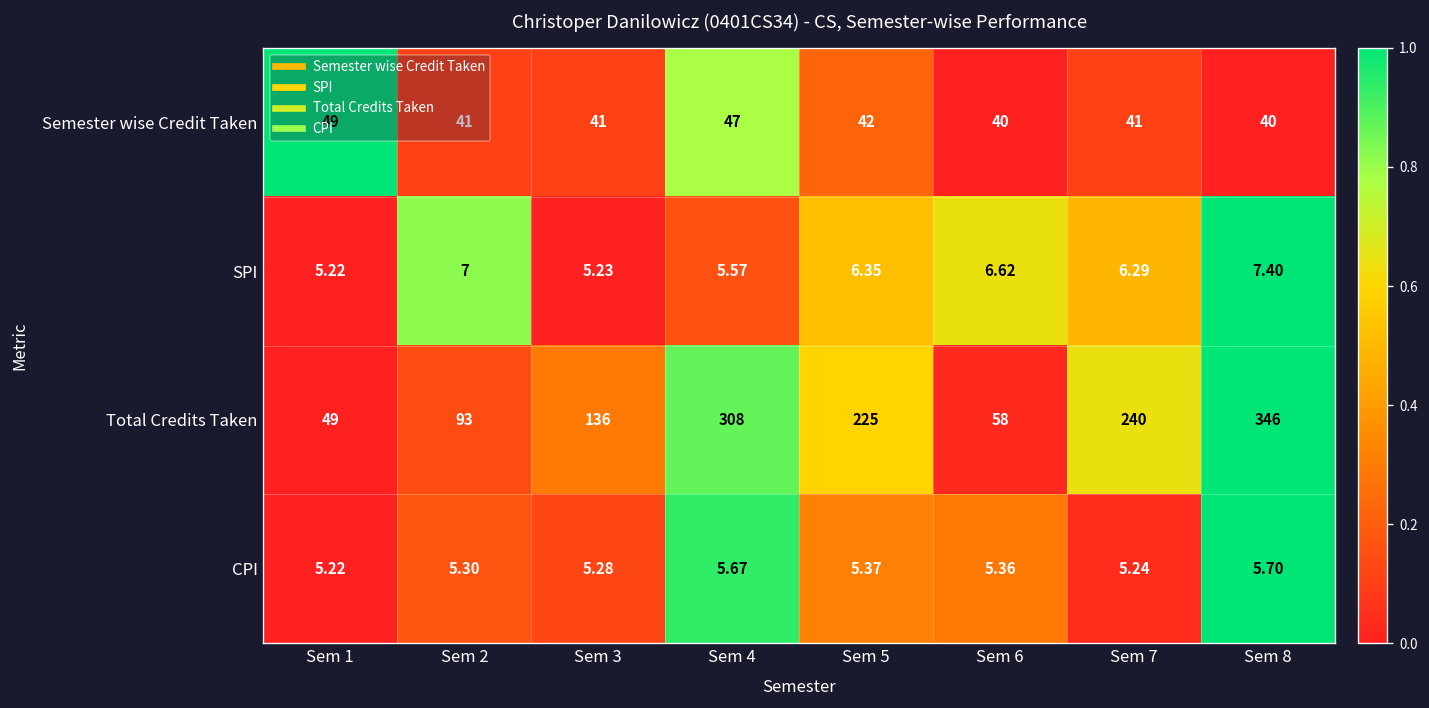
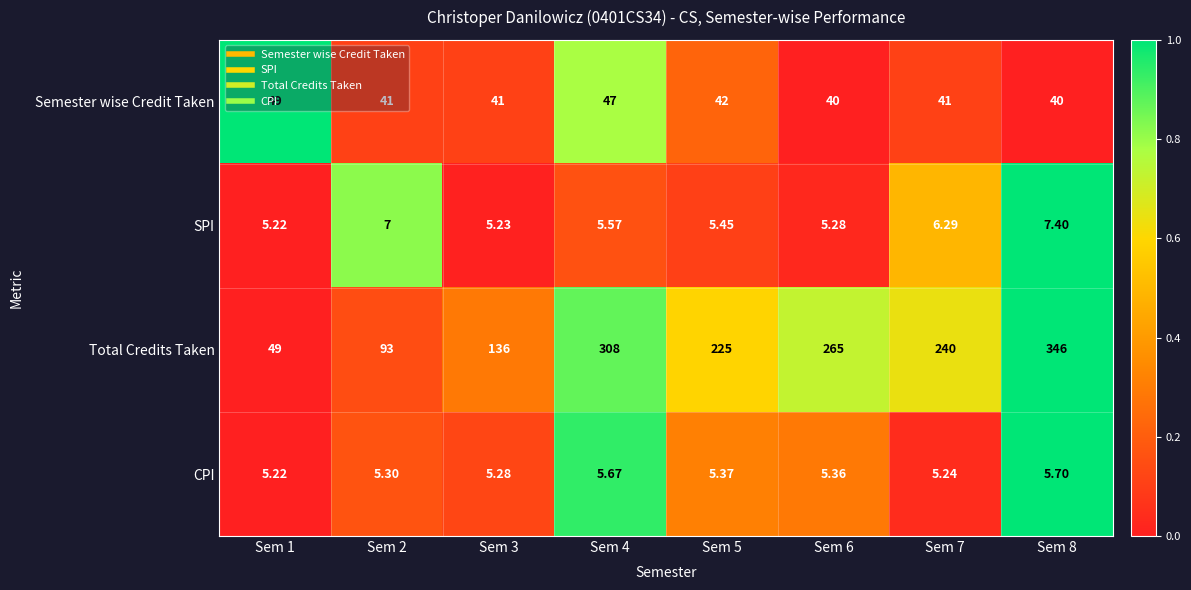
  {
    "Semester wise Credit Taken": {
      "Sem 3": 41,
      "Sem 4": 47,
      "Sem 5": 42,
      "Sem 6": 40,
      "Sem 7": 41,
      "Sem 8": 40
    },
    "SPI": {
      "Sem 1": 5.22,
      "Sem 2": 7,
      "Sem 3": 5.23,
      "Sem 4": 5.57,
-     "Sem 5": 6.35,
-     "Sem 6": 6.62,
+     "Sem 5": 5.45,
+     "Sem 6": 5.28,
      "Sem 7": 6.29,
      "Sem 8": 7.40
    },
    "Total Credits Taken": {
      "Sem 1": 49,
      "Sem 2": 93,
      "Sem 3": 136,
      "Sem 4": 308,
      "Sem 5": 225,
-     "Sem 6": 58,
+     "Sem 6": 265,
      "Sem 7": 240,
      "Sem 8": 346
    },
    "CPI": {
      "Sem 1": 5.22,
      "Sem 2": 5.30,
      "Sem 3": 5.28,
      "Sem 4": 5.67,
      "Sem 5": 5.37,
      "Sem 6": 5.36,
      "Sem 7": 5.24,
      "Sem 8": 5.70
    }
  }
